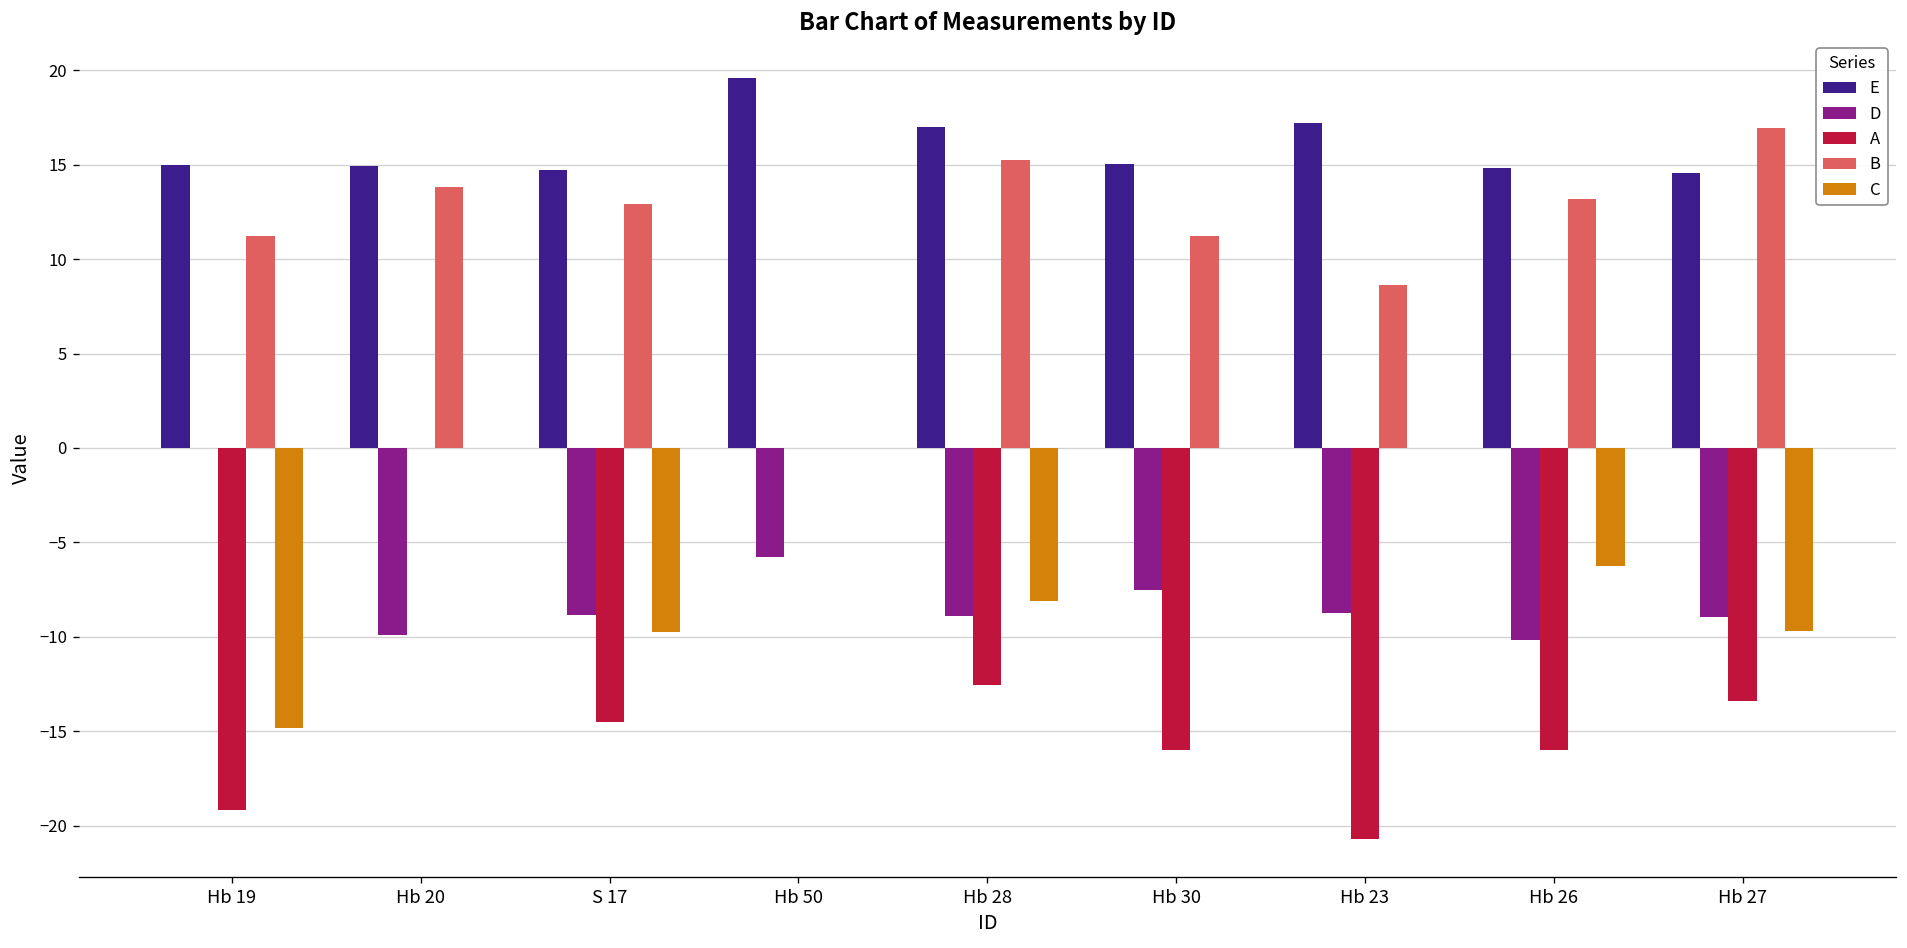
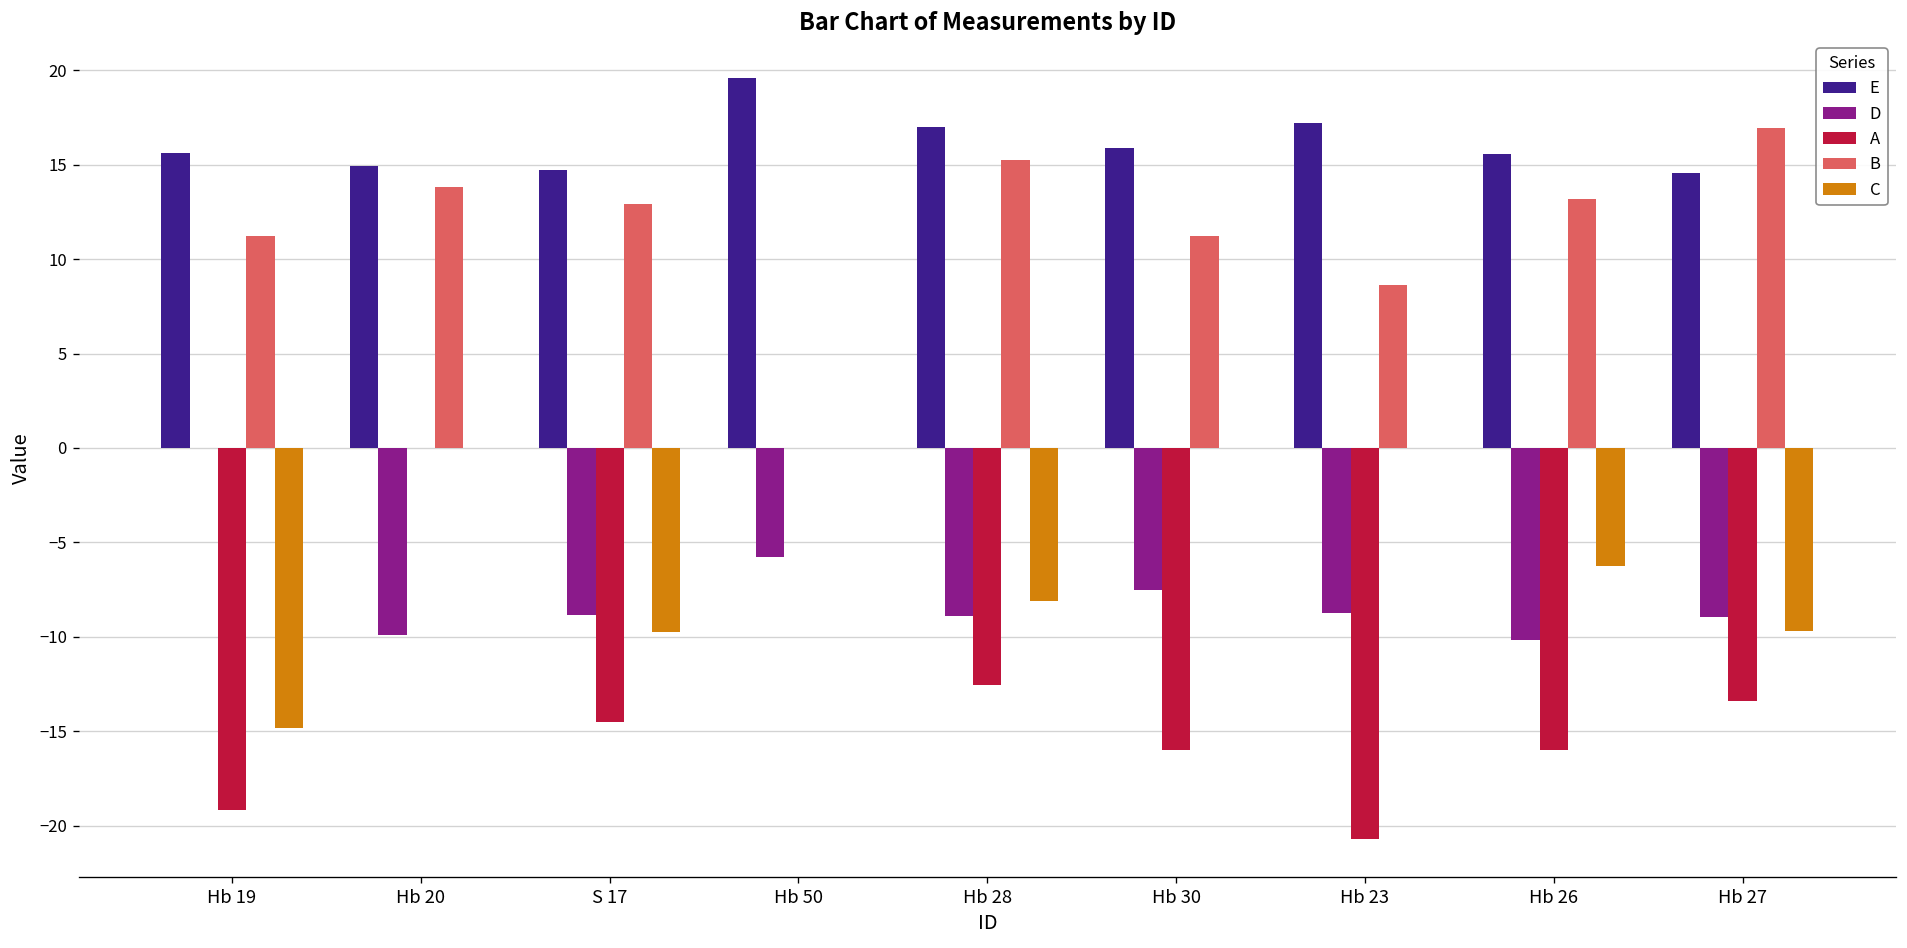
  {
    "E": {
-     "Hb 19": 15.0,
+     "Hb 19": 15.6,
      "Hb 20": 14.9,
      "S 17": 14.7,
      "Hb 50": 19.6,
      "Hb 28": 17.0,
-     "Hb 30": 15.0,
+     "Hb 30": 15.9,
      "Hb 23": 17.2,
-     "Hb 26": 14.8,
+     "Hb 26": 15.6,
      "Hb 27": 14.6
    },
    "A": {
      "Hb 19": -19.2,
      "S 17": -14.5,
      "Hb 28": -12.5,
      "Hb 30": -16.0,
      "Hb 23": -20.7,
      "Hb 26": -16.0,
      "Hb 27": -13.4
    }
  }
